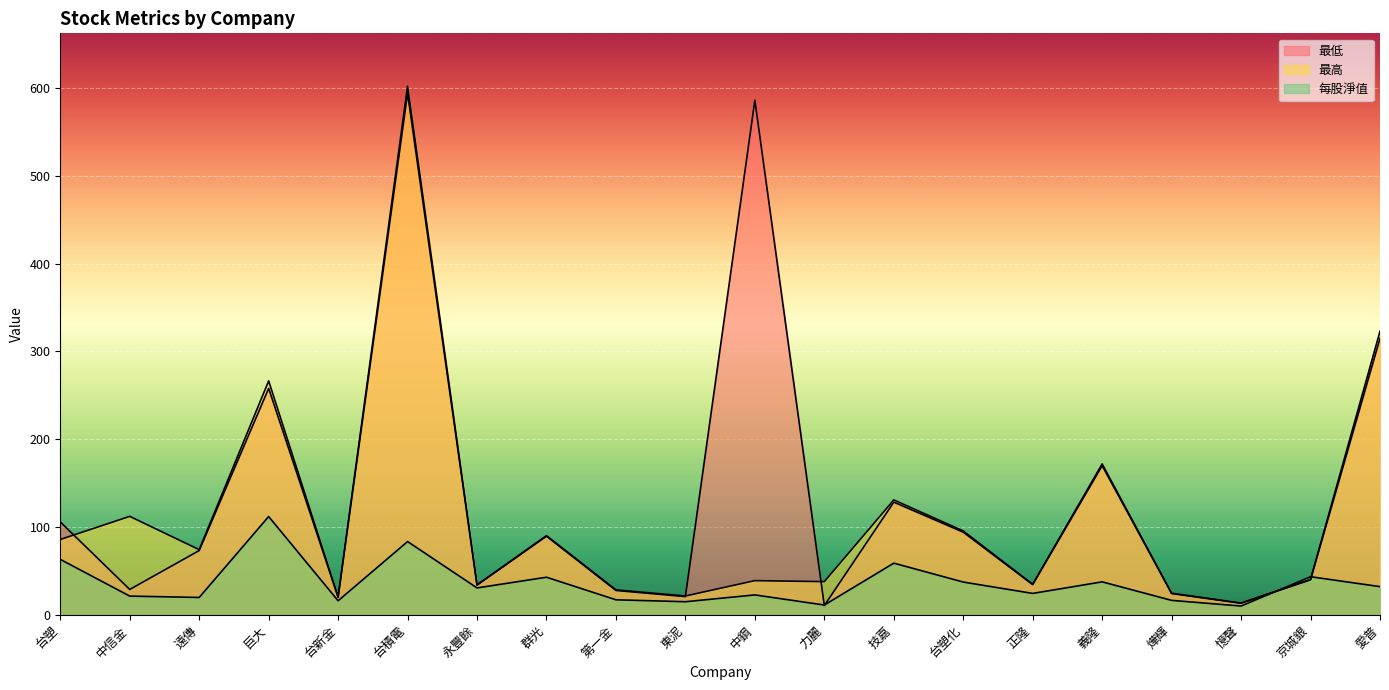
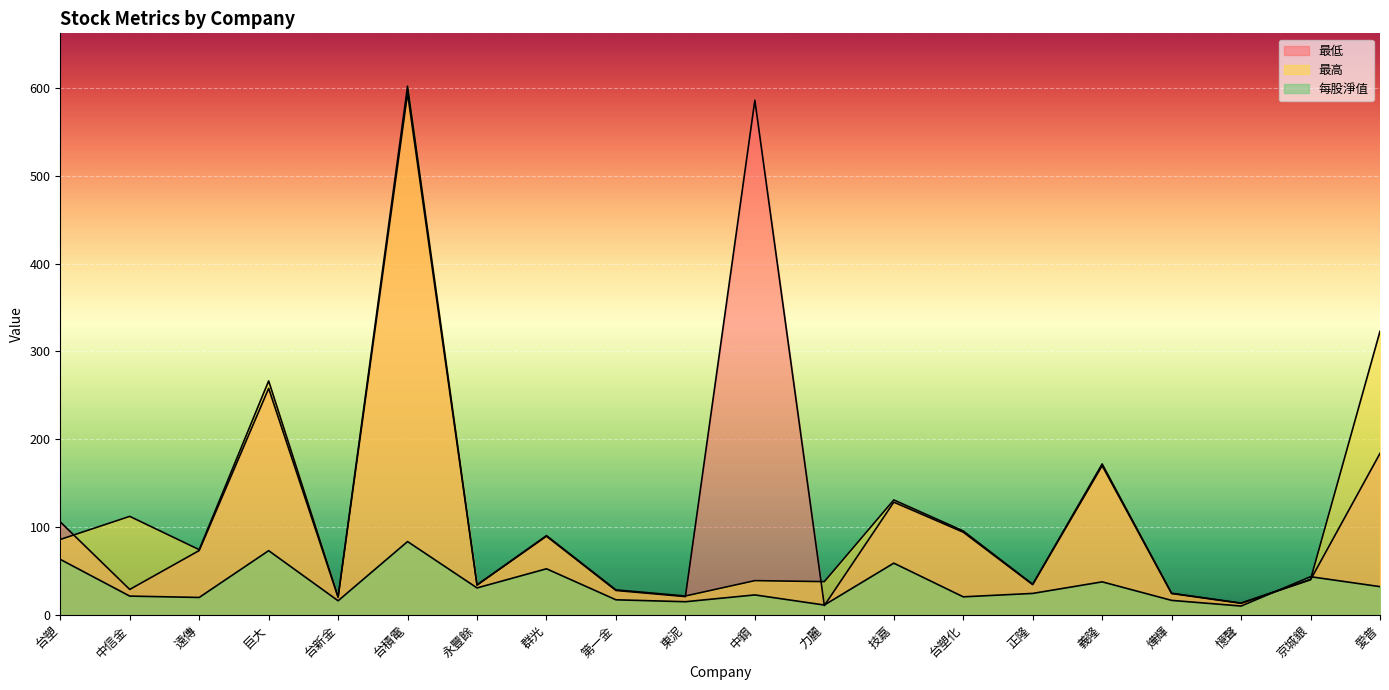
  {
    "最低": {
      "台塑": 110,
      "中信金": 30,
      "巨大": 260,
      "台積電": 590,
      "中鋼": 590,
-     "愛普": 320
+     "愛普": 180
    },
    "最高": {
      "台塑": 90,
      "中信金": 110,
      "巨大": 270,
      "台積電": 600,
      "中鋼": 40,
      "力麗": 40,
      "愛普": 320
    },
    "每股淨值": {
      "台塑": 60,
      "中信金": 20,
      "遠傳": 20,
-     "巨大": 110,
+     "巨大": 70,
      "台新金": 20,
      "台積電": 80,
      "永豐餘": 30,
-     "群光": 40,
+     "群光": 50,
      "第一金": 20,
      "東泥": 20,
      "中鋼": 20,
      "技嘉": 60,
-     "台塑化": 40,
+     "台塑化": 20,
      "正隆": 20,
      "義隆": 40,
      "燁輝": 20,
      "憶聲": 10,
      "京城銀": 40,
      "愛普": 30
    }
  }
